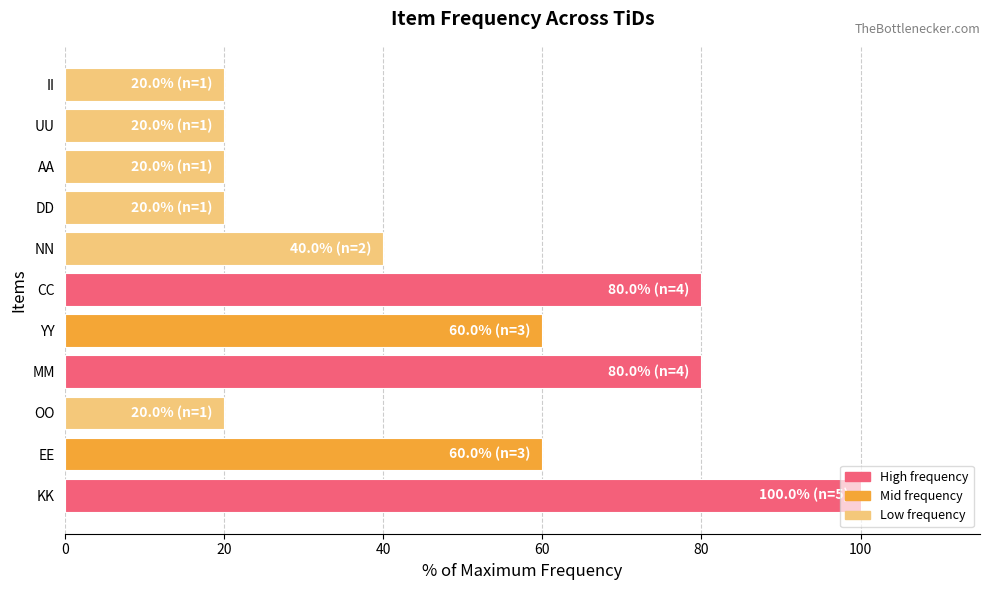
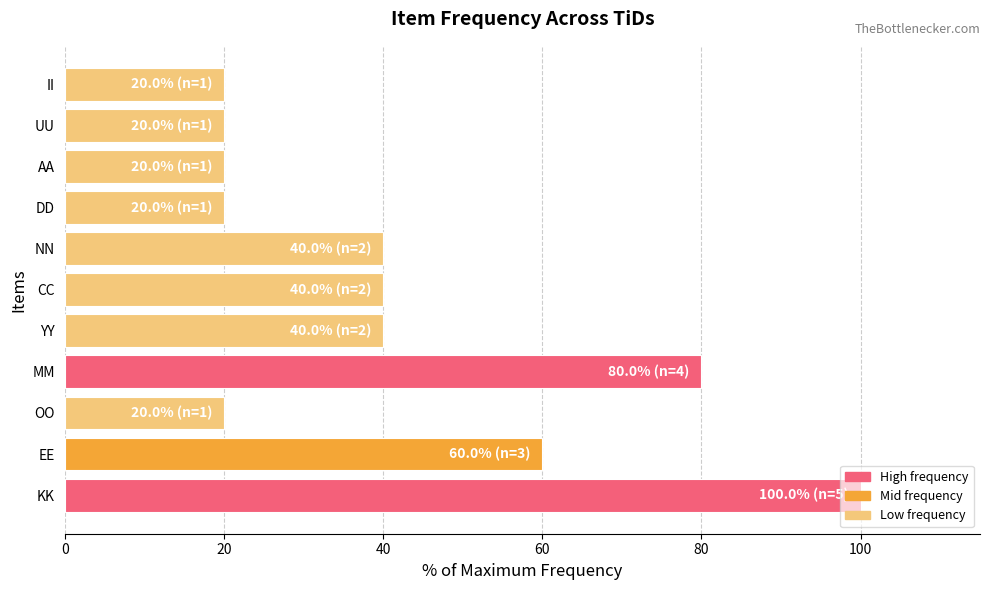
  {
    "II": "20.0%",
    "UU": "20.0%",
    "AA": "20.0%",
    "DD": "20.0%",
    "NN": "40.0%",
-   "CC": "80.0% (n=4)",
-   "YY": "60.0% (n=3)",
+   "CC": "40.0% (n=2)",
+   "YY": "40.0% (n=2)",
    "MM": "80.0%",
    "OO": "20.0%",
    "EE": "60.0%"
  }
